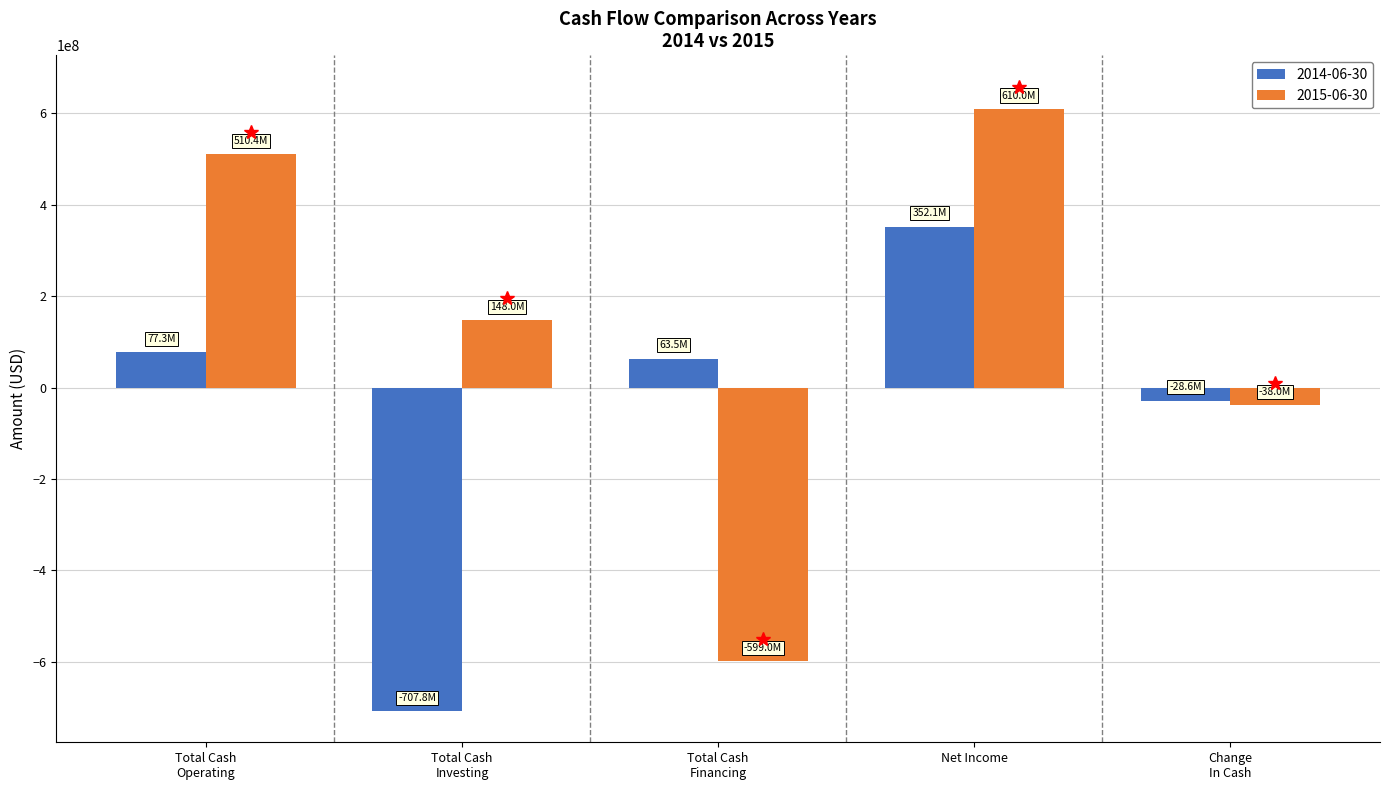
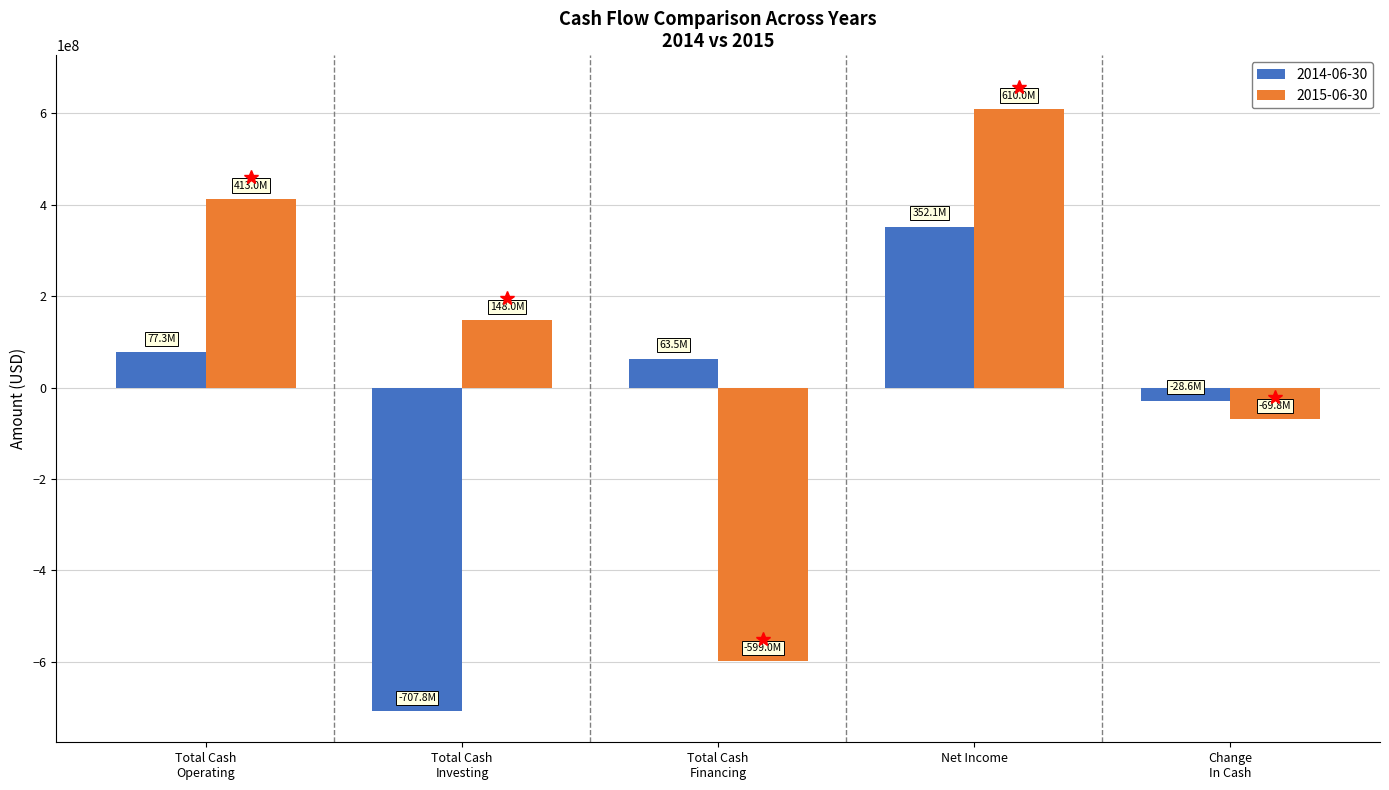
  {
    "2015-06-30": {
-     "Total Cash Operating": "510.4M",
-     "Change In Cash": "-38.0M"
+     "Total Cash Operating": "413.0M",
+     "Change In Cash": "-69.8M"
    }
  }
